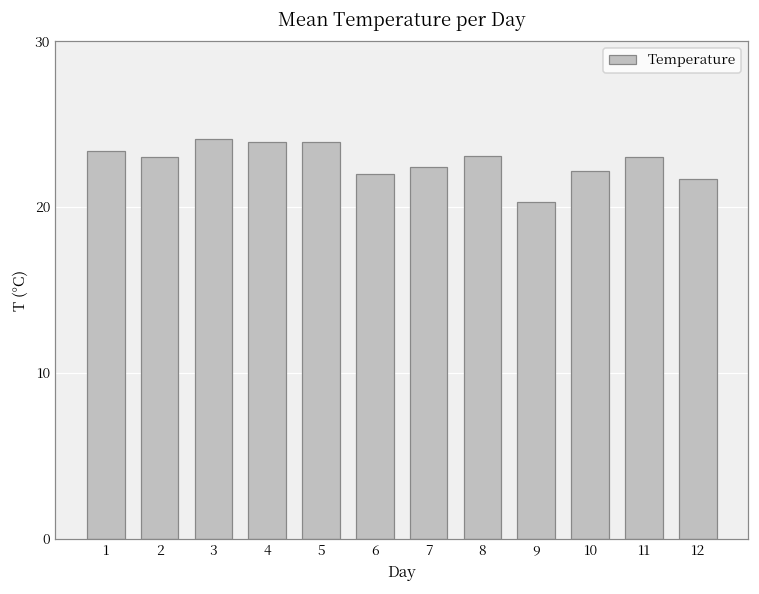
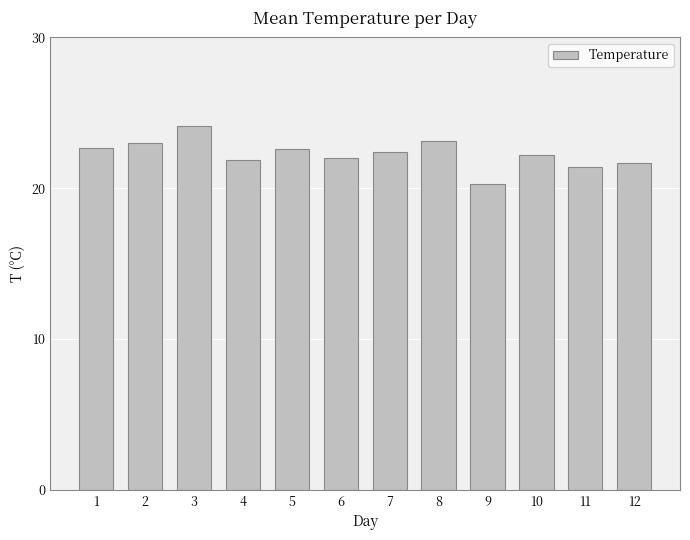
  {
-   "1": 23.4,
+   "1": 22.7,
    "2": 23.0,
    "3": 24.1,
-   "4": 23.9,
-   "5": 23.9,
+   "4": 21.9,
+   "5": 22.6,
    "6": 22.0,
    "7": 22.4,
    "8": 23.1,
    "9": 20.3,
    "10": 22.2,
-   "11": 23.0,
+   "11": 21.4,
    "12": 21.7
  }
